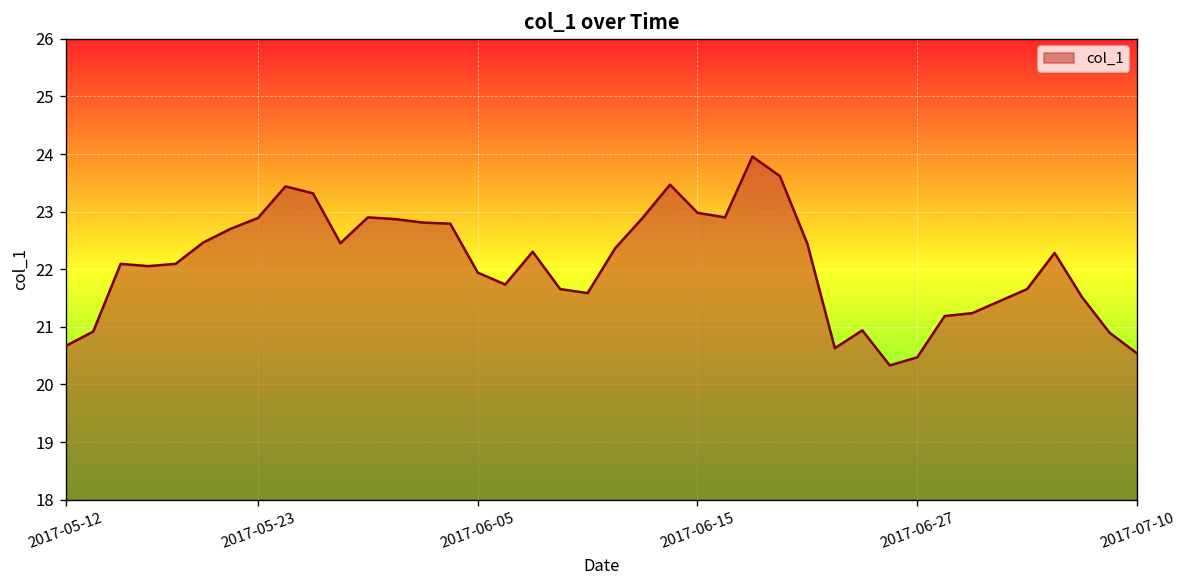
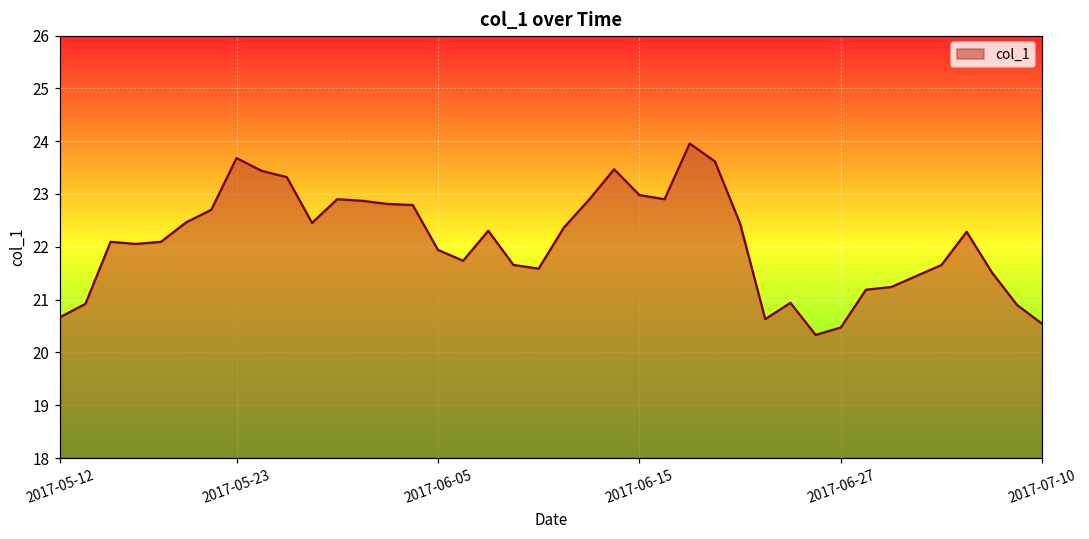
  {
    "2017-05-12": 20.7,
-   "2017-05-23": 22.9,
+   "2017-05-23": 23.7,
    "2017-06-05": 21.9,
    "2017-06-15": 23.0,
    "2017-06-27": 20.5,
    "2017-07-10": 20.5
  }
